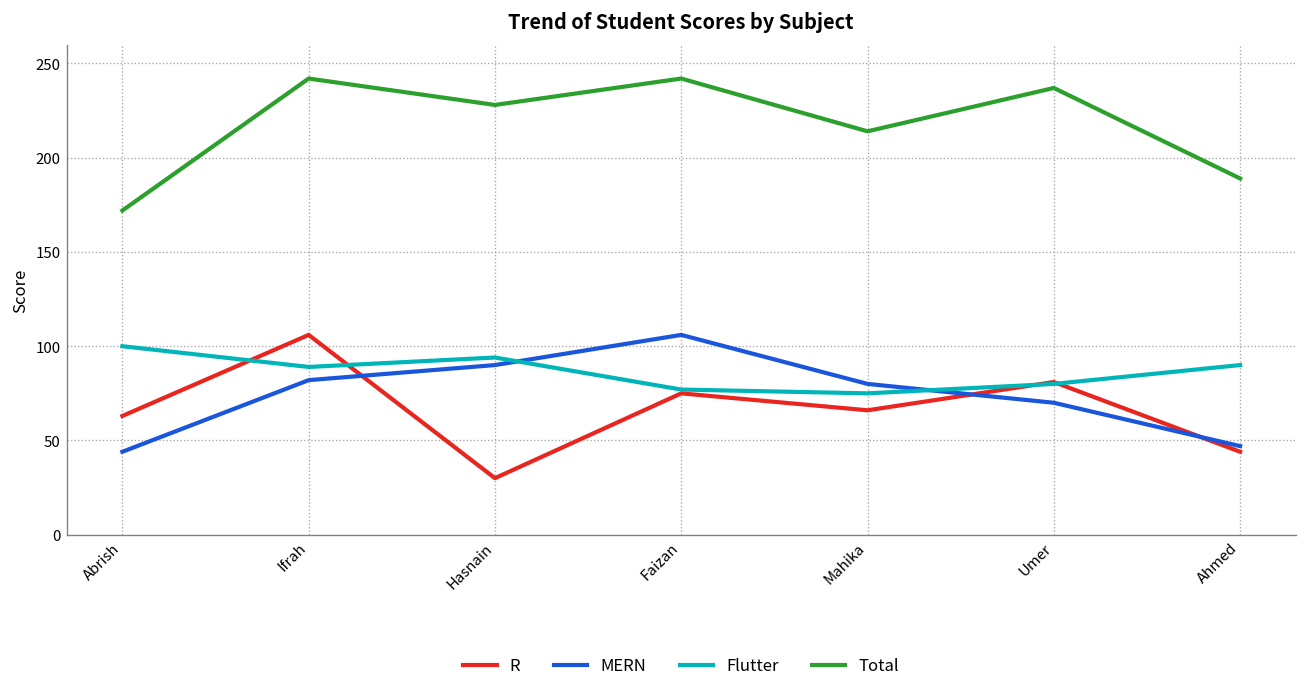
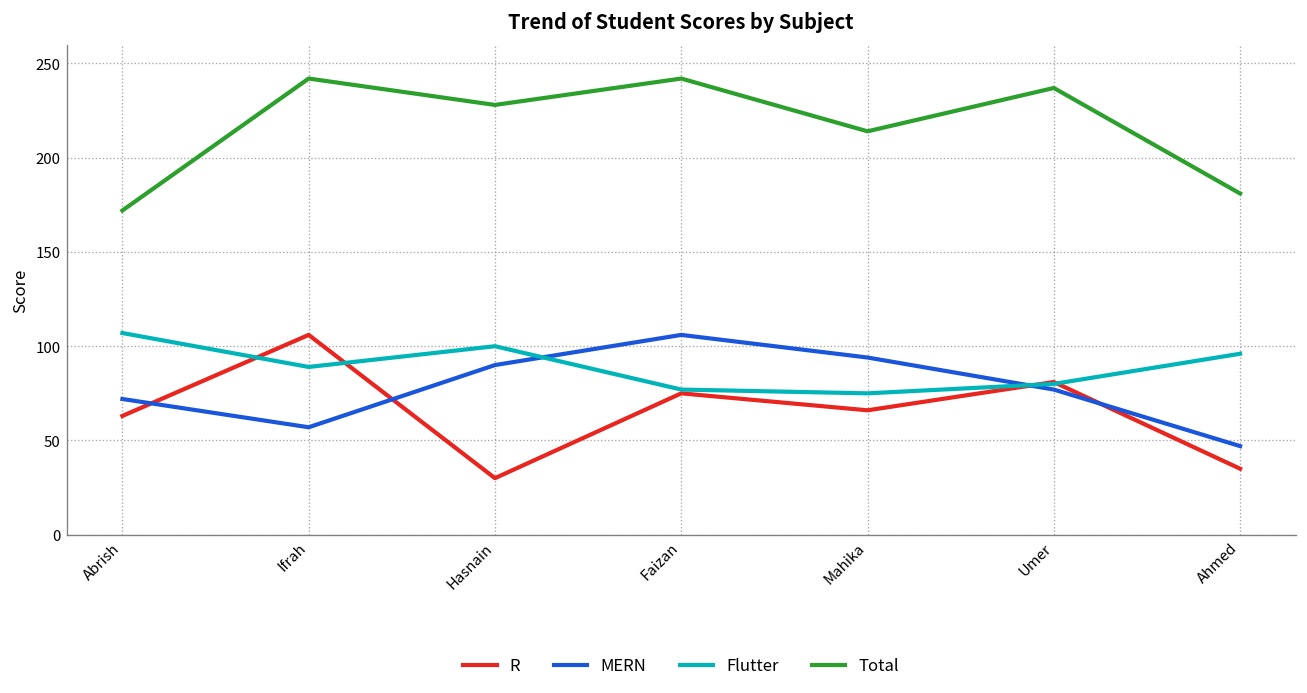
  {
    "R": {
      "Abrish": 63,
      "Ifrah": 106,
      "Hasnain": 30,
      "Faizan": 75,
      "Mahika": 66,
-     "Ahmed": 44
+     "Ahmed": 35
    },
    "MERN": {
-     "Abrish": 44,
-     "Ifrah": 82,
+     "Abrish": 72,
+     "Ifrah": 57,
      "Hasnain": 90,
      "Faizan": 106,
-     "Mahika": 80,
-     "Umer": 70,
+     "Mahika": 94,
+     "Umer": 77,
      "Ahmed": 47
    },
    "Flutter": {
-     "Abrish": 100,
+     "Abrish": 107,
      "Ifrah": 89,
-     "Hasnain": 94,
+     "Hasnain": 100,
      "Faizan": 77,
      "Mahika": 75,
-     "Ahmed": 90
+     "Ahmed": 96
    },
    "Total": {
      "Abrish": 172,
      "Ifrah": 242,
      "Hasnain": 228,
      "Faizan": 242,
      "Mahika": 214,
      "Umer": 237,
-     "Ahmed": 189
+     "Ahmed": 181
    }
  }
